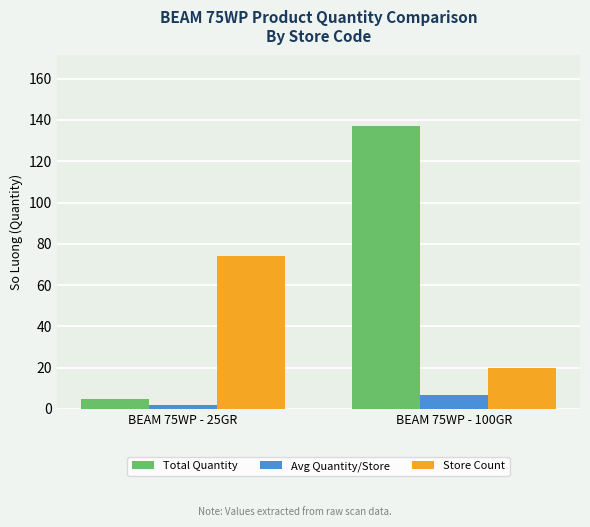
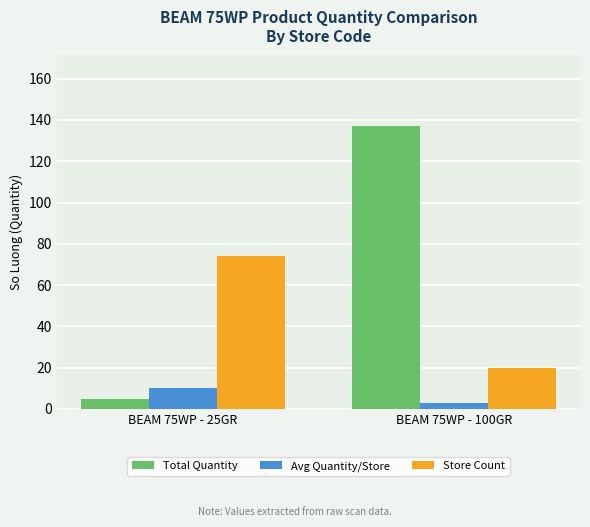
  {
    "Total Quantity": {
      "BEAM 75WP - 25GR": 5,
      "BEAM 75WP - 100GR": 137
    },
    "Avg Quantity/Store": {
-     "BEAM 75WP - 25GR": 2,
-     "BEAM 75WP - 100GR": 7
+     "BEAM 75WP - 25GR": 10,
+     "BEAM 75WP - 100GR": 3
    },
    "Store Count": {
      "BEAM 75WP - 25GR": 74,
      "BEAM 75WP - 100GR": 20
    }
  }
